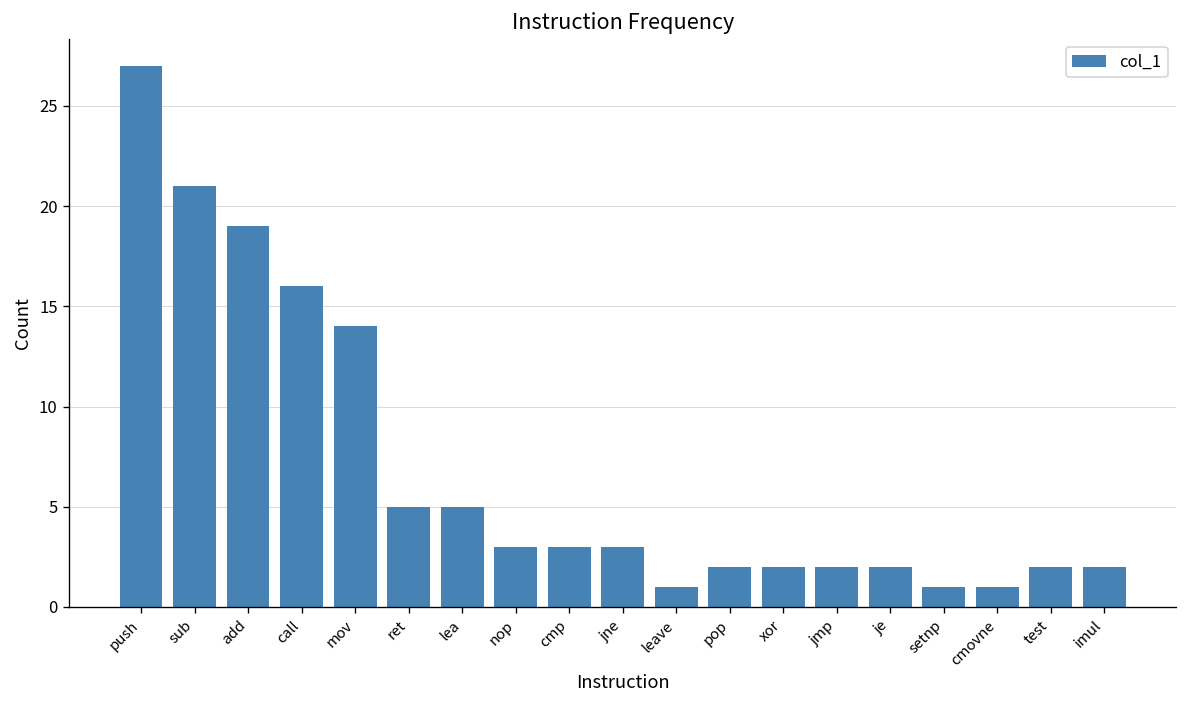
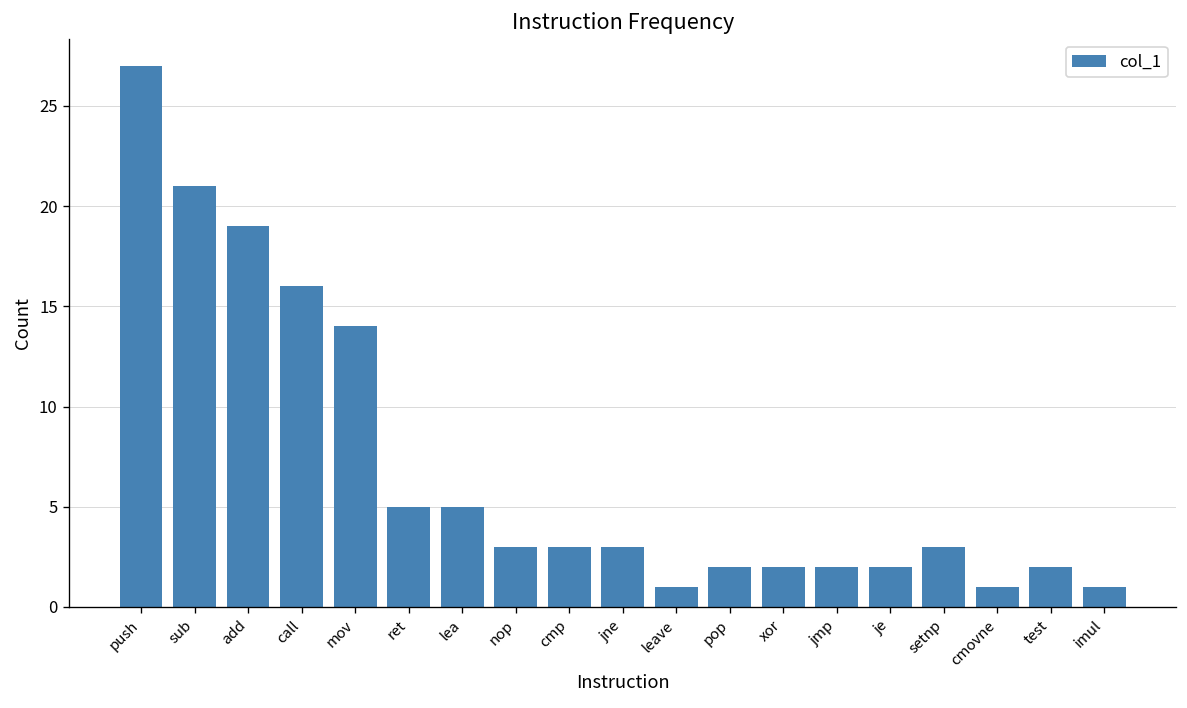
  {
    "push": 27,
    "sub": 21,
    "add": 19,
    "call": 16,
    "mov": 14,
    "ret": 5,
    "lea": 5,
    "nop": 3,
    "cmp": 3,
    "jne": 3,
    "leave": 1,
    "pop": 2,
    "xor": 2,
    "jmp": 2,
    "je": 2,
-   "setnp": 1,
+   "setnp": 3,
    "cmovne": 1,
    "test": 2,
-   "imul": 2
+   "imul": 1
  }
